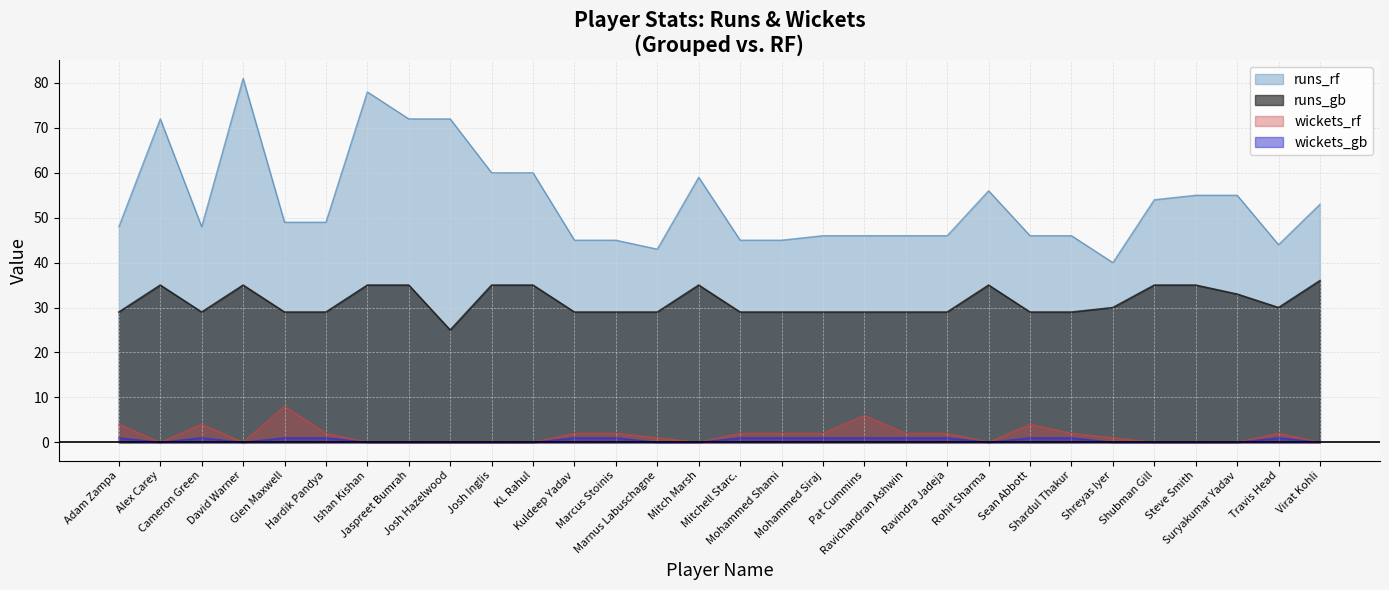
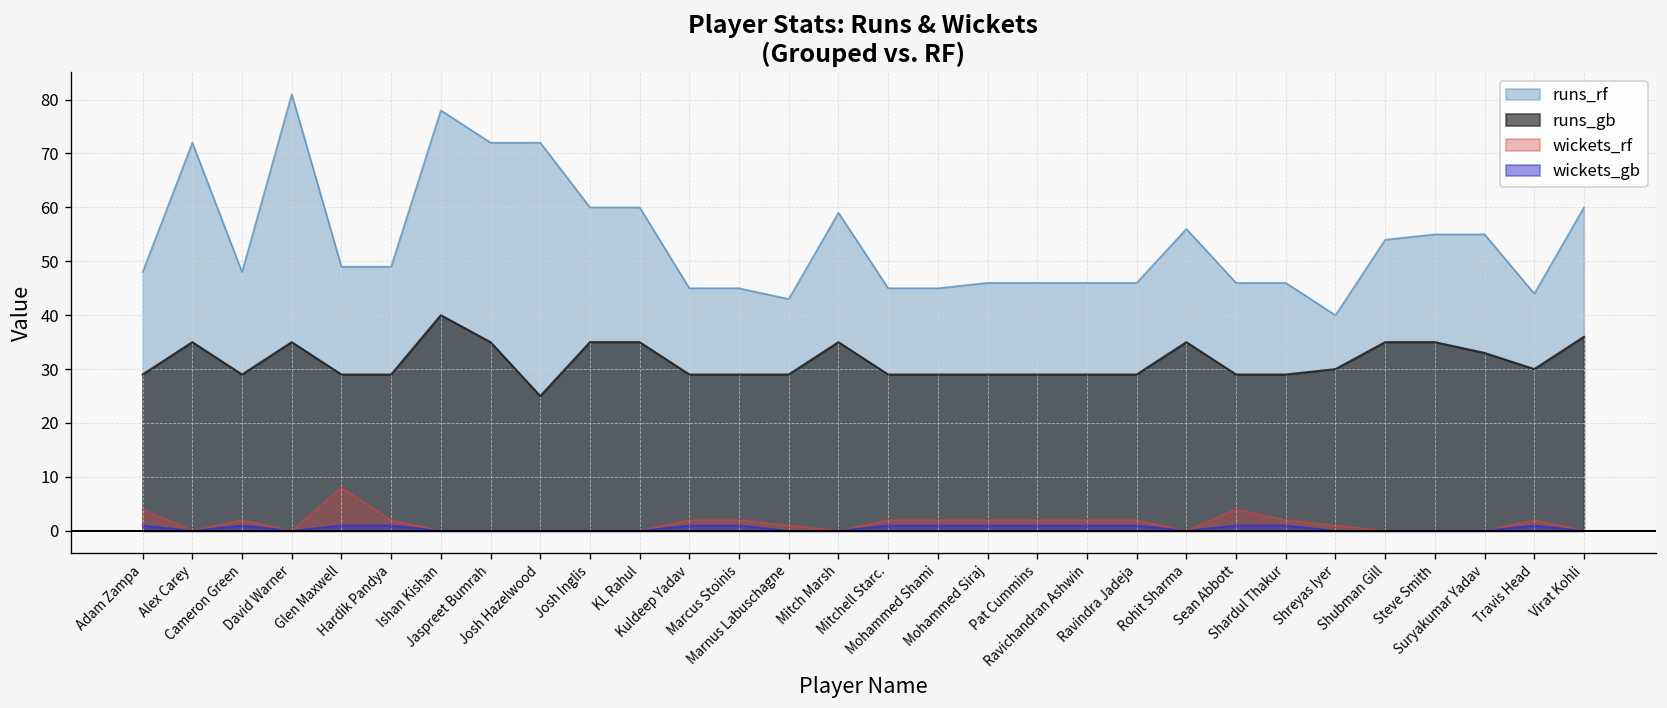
  {
    "runs_rf": {
      "Adam Zampa": 48,
      "Alex Carey": 72,
      "Cameron Green": 48,
      "David Warner": 81,
      "Glen Maxwell": 49,
      "Hardik Pandya": 49,
      "Ishan Kishan": 78,
      "Jaspreet Bumrah": 72,
      "Josh Hazelwood": 72,
      "Josh Inglis": 60,
      "KL Rahul": 60,
      "Kuldeep Yadav": 45,
      "Marcus Stoinis": 45,
      "Marnus Labuschagne": 43,
      "Mitch Marsh": 59,
      "Mitchell Starc.": 45,
      "Mohammed Shami": 45,
      "Mohammed Siraj": 46,
      "Pat Cummins": 46,
      "Ravichandran Ashwin": 46,
      "Ravindra Jadeja": 46,
      "Rohit Sharma": 56,
      "Sean Abbott": 46,
      "Shardul Thakur": 46,
      "Shreyas Iyer": 40,
      "Shubman Gill": 54,
      "Steve Smith": 55,
      "Suryakumar Yadav": 55,
      "Travis Head": 44,
-     "Virat Kohli": 53
+     "Virat Kohli": 60
    },
    "runs_gb": {
      "Adam Zampa": 29,
      "Alex Carey": 35,
      "Cameron Green": 29,
      "David Warner": 35,
      "Glen Maxwell": 29,
      "Hardik Pandya": 29,
-     "Ishan Kishan": 35,
+     "Ishan Kishan": 40,
      "Jaspreet Bumrah": 35,
      "Josh Hazelwood": 25,
      "Josh Inglis": 35,
      "KL Rahul": 35,
      "Kuldeep Yadav": 29,
      "Marcus Stoinis": 29,
      "Marnus Labuschagne": 29,
      "Mitch Marsh": 35,
      "Mitchell Starc.": 29,
      "Mohammed Shami": 29,
      "Mohammed Siraj": 29,
      "Pat Cummins": 29,
      "Ravichandran Ashwin": 29,
      "Ravindra Jadeja": 29,
      "Rohit Sharma": 35,
      "Sean Abbott": 29,
      "Shardul Thakur": 29,
      "Shreyas Iyer": 30,
      "Shubman Gill": 35,
      "Steve Smith": 35,
      "Suryakumar Yadav": 33,
      "Travis Head": 30,
      "Virat Kohli": 36
    },
    "wickets_rf": {
      "Adam Zampa": 4,
-     "Cameron Green": 4,
+     "Cameron Green": 2,
      "Glen Maxwell": 8,
      "Hardik Pandya": 2,
      "Kuldeep Yadav": 2,
      "Marcus Stoinis": 2,
      "Marnus Labuschagne": 1,
      "Mitchell Starc.": 2,
      "Mohammed Shami": 2,
      "Mohammed Siraj": 2,
-     "Pat Cummins": 6,
+     "Pat Cummins": 2,
      "Ravichandran Ashwin": 2,
      "Ravindra Jadeja": 2,
      "Sean Abbott": 4,
      "Shardul Thakur": 2,
      "Shreyas Iyer": 1,
      "Travis Head": 2
    },
    "wickets_gb": {
      "Adam Zampa": 1,
      "Cameron Green": 1,
      "Glen Maxwell": 1,
      "Hardik Pandya": 1,
      "Kuldeep Yadav": 1,
      "Marcus Stoinis": 1,
      "Marnus Labuschagne": 0,
      "Mitchell Starc.": 1,
      "Mohammed Shami": 1,
      "Mohammed Siraj": 1,
      "Pat Cummins": 1,
      "Ravichandran Ashwin": 1,
      "Ravindra Jadeja": 1,
      "Sean Abbott": 1,
      "Shardul Thakur": 1,
      "Shreyas Iyer": 0,
      "Travis Head": 1
    }
  }
